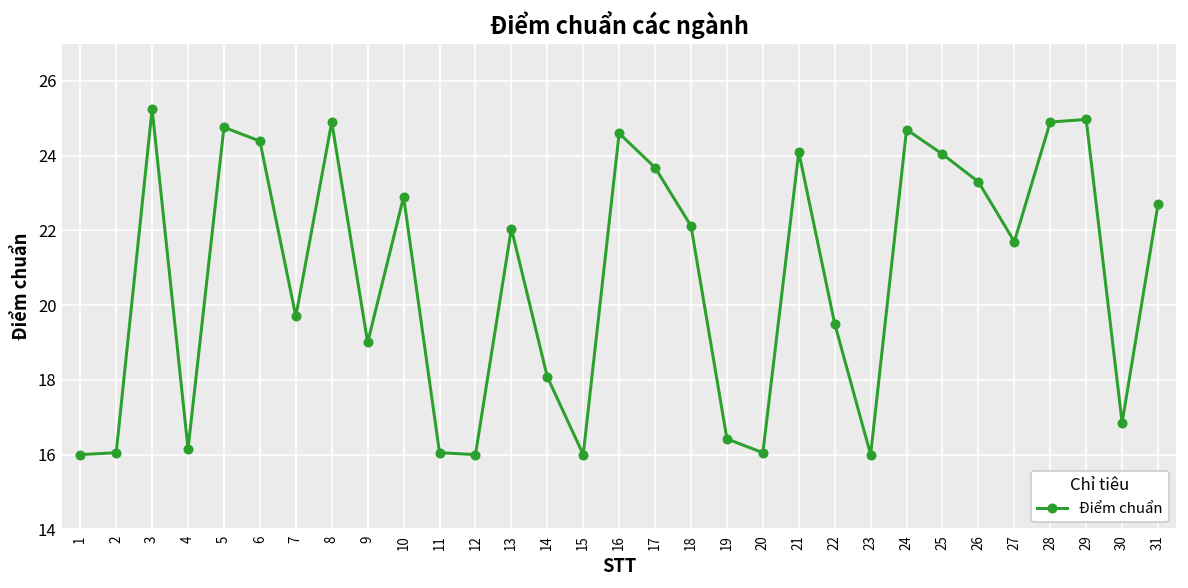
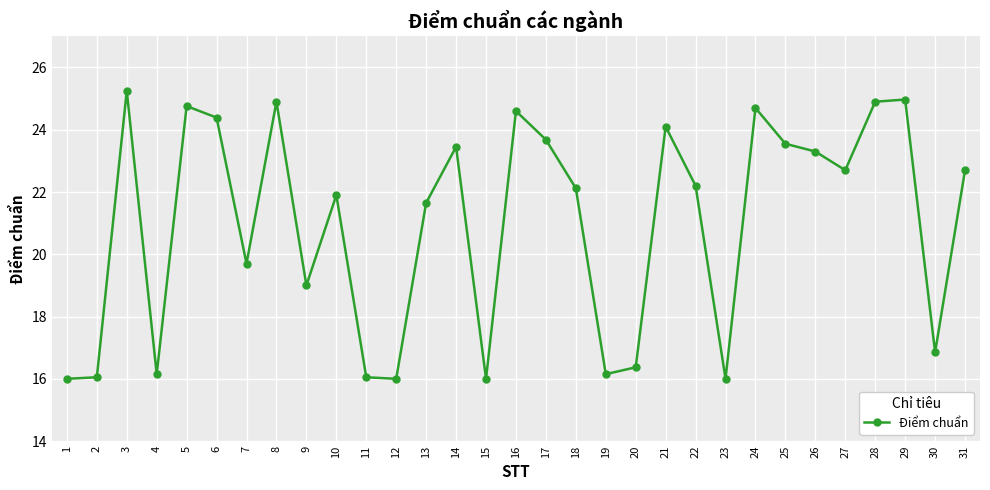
  {
    "1": 16.0,
    "2": 16.1,
    "3": 25.3,
    "4": 16.2,
    "5": 24.8,
    "6": 24.4,
    "7": 19.7,
    "8": 24.9,
    "9": 19.0,
-   "10": 22.9,
+   "10": 21.9,
    "11": 16.1,
    "12": 16.0,
-   "13": 22.1,
-   "14": 18.1,
+   "13": 21.7,
+   "14": 23.5,
    "15": 16.0,
    "16": 24.6,
    "17": 23.7,
    "18": 22.1,
-   "19": 16.4,
-   "20": 16.1,
+   "19": 16.2,
+   "20": 16.4,
    "21": 24.1,
-   "22": 19.5,
+   "22": 22.2,
    "23": 16.0,
    "24": 24.7,
-   "25": 24.0,
+   "25": 23.6,
    "26": 23.3,
-   "27": 21.7,
+   "27": 22.7,
    "28": 24.9,
    "29": 25.0,
    "30": 16.9,
    "31": 22.7
  }
